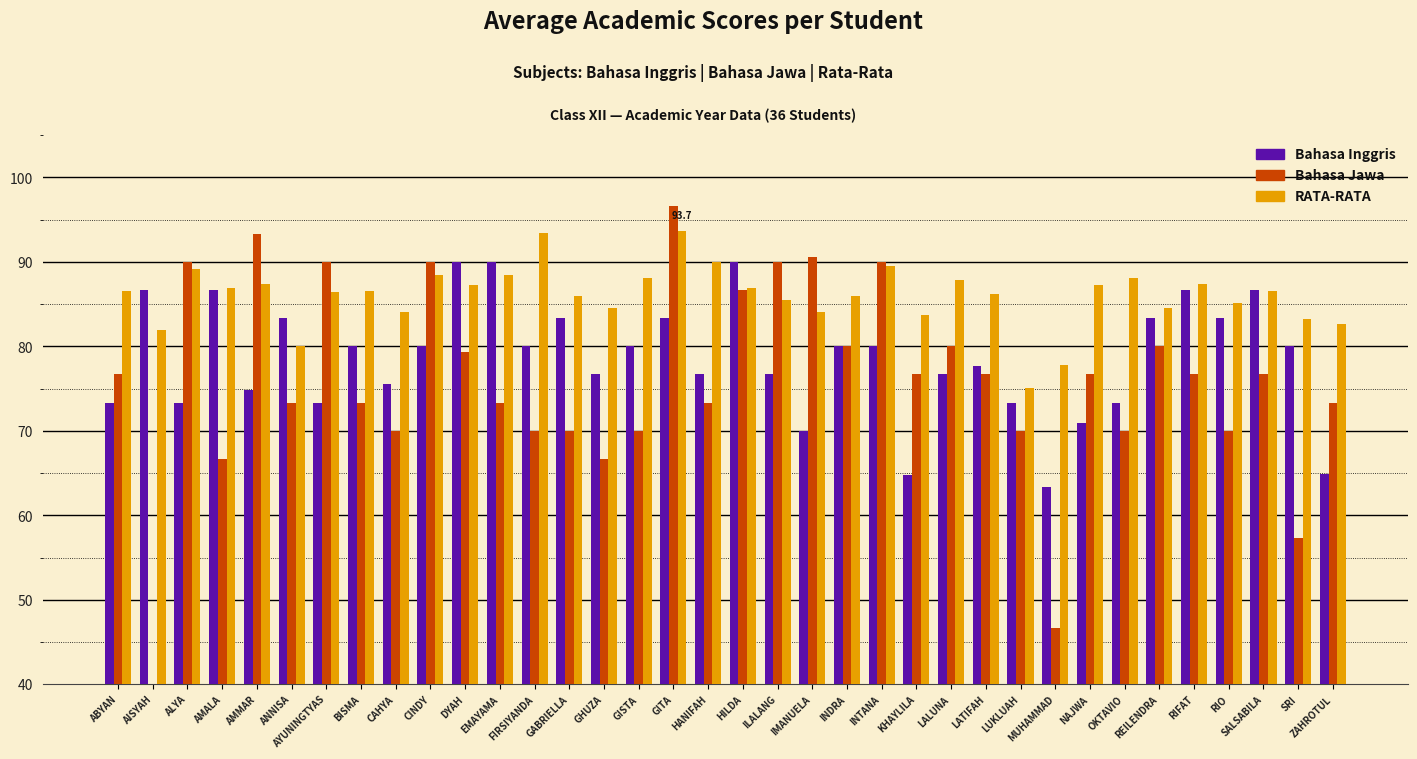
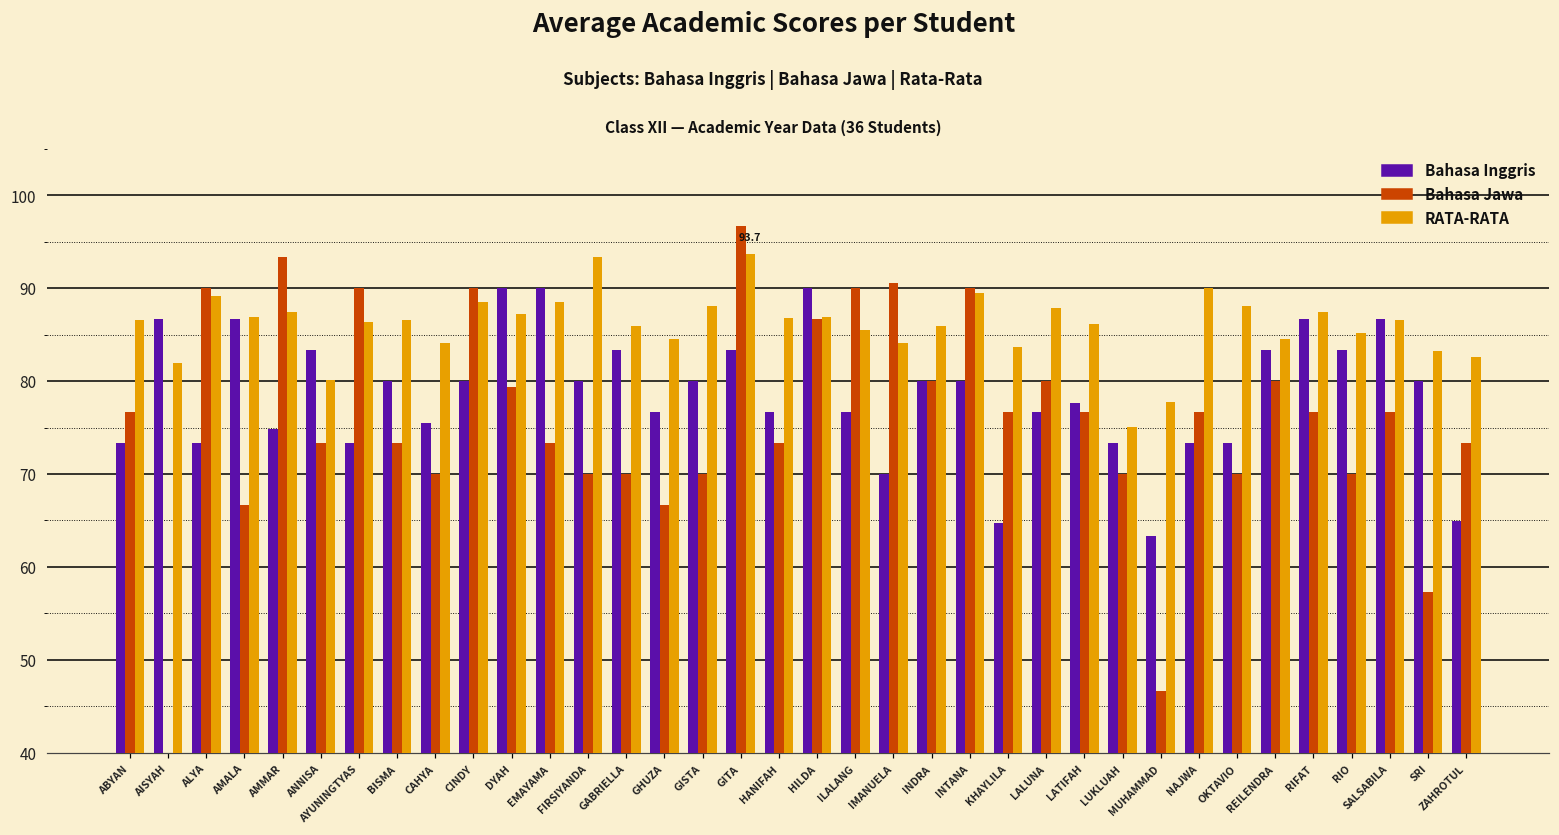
  {
    "Bahasa Inggris": {
      "ABYAN": 73,
      "AISYAH": 87,
      "ALYA": 73,
      "AMALA": 87,
      "AMMAR": 75,
      "ANNISA": 83,
      "AYUNINGTYAS": 73,
      "BISMA": 80,
      "CAHYA": 76,
      "CINDY": 80,
      "DYAH": 90,
      "EMAYAMA": 90,
      "FIRSIYANDA": 80,
      "GABRIELLA": 83,
      "GHUZA": 77,
      "GISTA": 80,
      "GITA": 83,
      "HANIFAH": 77,
      "HILDA": 90,
      "ILALANG": 77,
      "IMANUELA": 70,
      "INDRA": 80,
      "INTANA": 80,
      "KHAYLILA": 65,
      "LALUNA": 77,
      "LATIFAH": 78,
      "LUKLUAH": 73,
      "MUHAMMAD": 63,
-     "NAJWA": 71,
+     "NAJWA": 73,
      "OKTAVIO": 73,
      "REILENDRA": 83,
      "RIFAT": 87,
      "RIO": 83,
      "SALSABILA": 87,
      "SRI": 80,
      "ZAHROTUL": 65
    },
    "Bahasa Jawa": {
      "ABYAN": 77,
      "ALYA": 90,
      "AMALA": 67,
      "AMMAR": 93,
      "ANNISA": 73,
      "AYUNINGTYAS": 90,
      "BISMA": 73,
      "CAHYA": 70,
      "CINDY": 90,
      "DYAH": 79,
      "EMAYAMA": 73,
      "FIRSIYANDA": 70,
      "GABRIELLA": 70,
      "GHUZA": 67,
      "GISTA": 70,
      "HANIFAH": 73,
      "HILDA": 87,
      "ILALANG": 90,
      "IMANUELA": 91,
      "INDRA": 80,
      "INTANA": 90,
      "KHAYLILA": 77,
      "LALUNA": 80,
      "LATIFAH": 77,
      "LUKLUAH": 70,
      "MUHAMMAD": 47,
      "NAJWA": 77,
      "OKTAVIO": 70,
      "REILENDRA": 80,
      "RIFAT": 77,
      "RIO": 70,
      "SALSABILA": 77,
      "SRI": 57,
      "ZAHROTUL": 73
    },
    "RATA-RATA": {
      "ABYAN": 87,
      "AISYAH": 82,
      "ALYA": 89,
      "AMALA": 87,
      "AMMAR": 87,
      "ANNISA": 80,
      "AYUNINGTYAS": 86,
      "BISMA": 87,
      "CAHYA": 84,
      "CINDY": 88,
      "DYAH": 87,
      "EMAYAMA": 88,
      "FIRSIYANDA": 93,
      "GABRIELLA": 86,
      "GHUZA": 85,
      "GISTA": 88,
-     "HANIFAH": 90,
+     "HANIFAH": 87,
      "HILDA": 87,
      "ILALANG": 86,
      "IMANUELA": 84,
      "INDRA": 86,
      "INTANA": 90,
      "KHAYLILA": 84,
      "LALUNA": 88,
      "LATIFAH": 86,
      "LUKLUAH": 75,
      "MUHAMMAD": 78,
-     "NAJWA": 87,
+     "NAJWA": 90,
      "OKTAVIO": 88,
      "REILENDRA": 85,
      "RIFAT": 87,
      "RIO": 85,
      "SALSABILA": 87,
      "SRI": 83,
      "ZAHROTUL": 83
    }
  }
